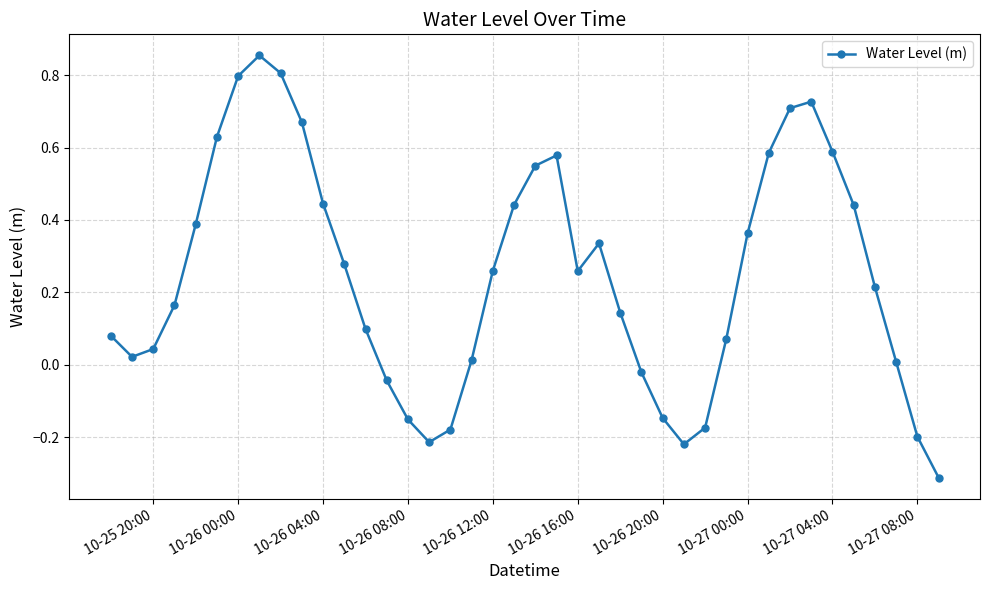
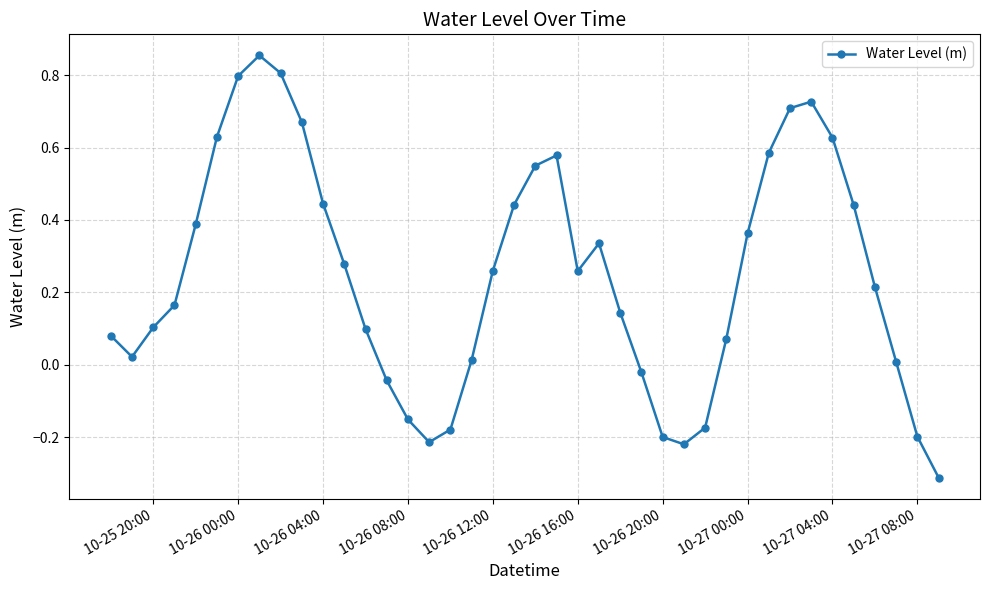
  {
-   "10-25 20:00": 0.04,
+   "10-25 20:00": 0.10,
    "10-26 00:00": 0.80,
    "10-26 04:00": 0.45,
    "10-26 08:00": -0.15,
    "10-26 12:00": 0.26,
    "10-26 16:00": 0.26,
-   "10-26 20:00": -0.15,
+   "10-26 20:00": -0.20,
    "10-27 00:00": 0.36,
-   "10-27 04:00": 0.59,
+   "10-27 04:00": 0.63,
    "10-27 08:00": -0.20
  }
